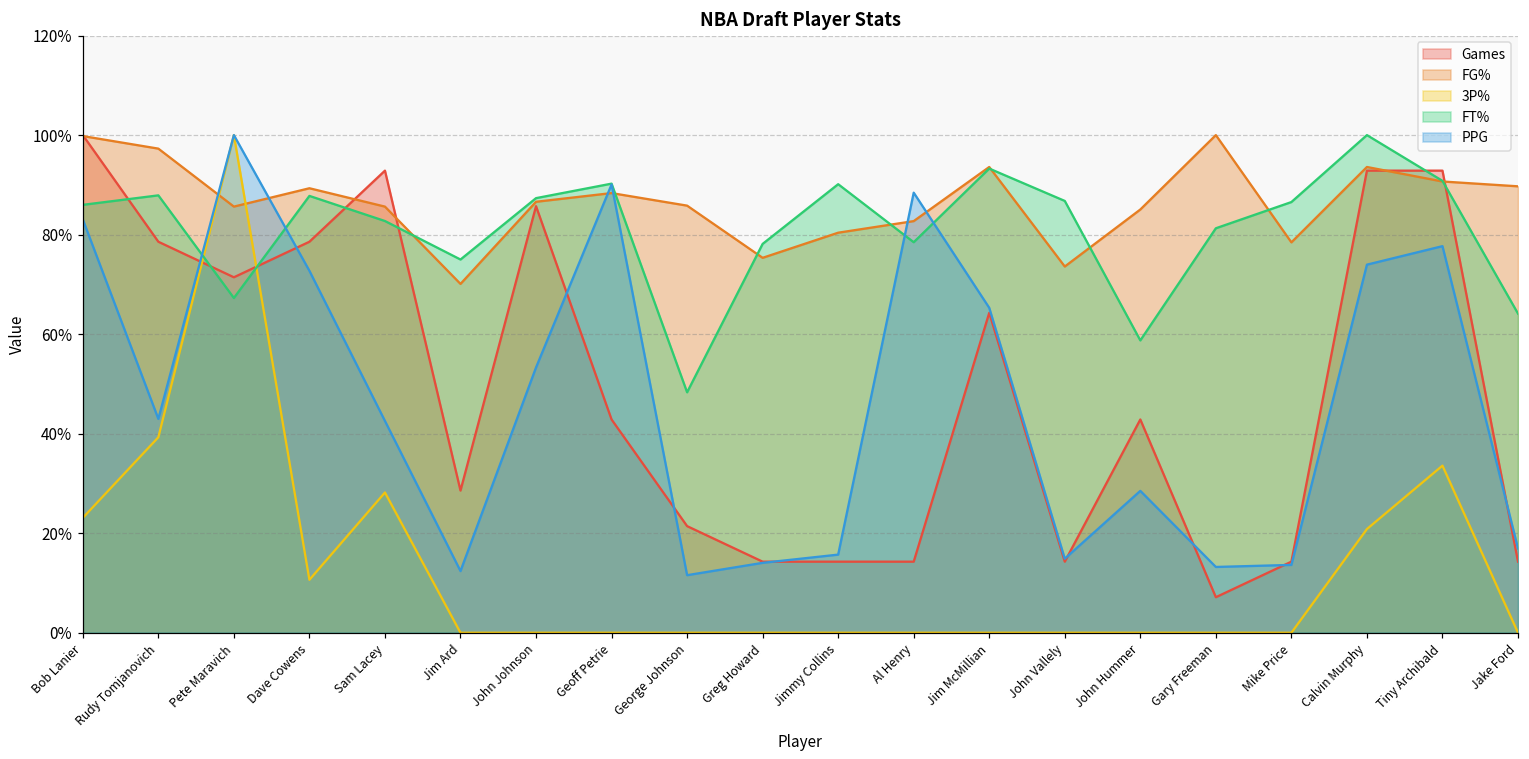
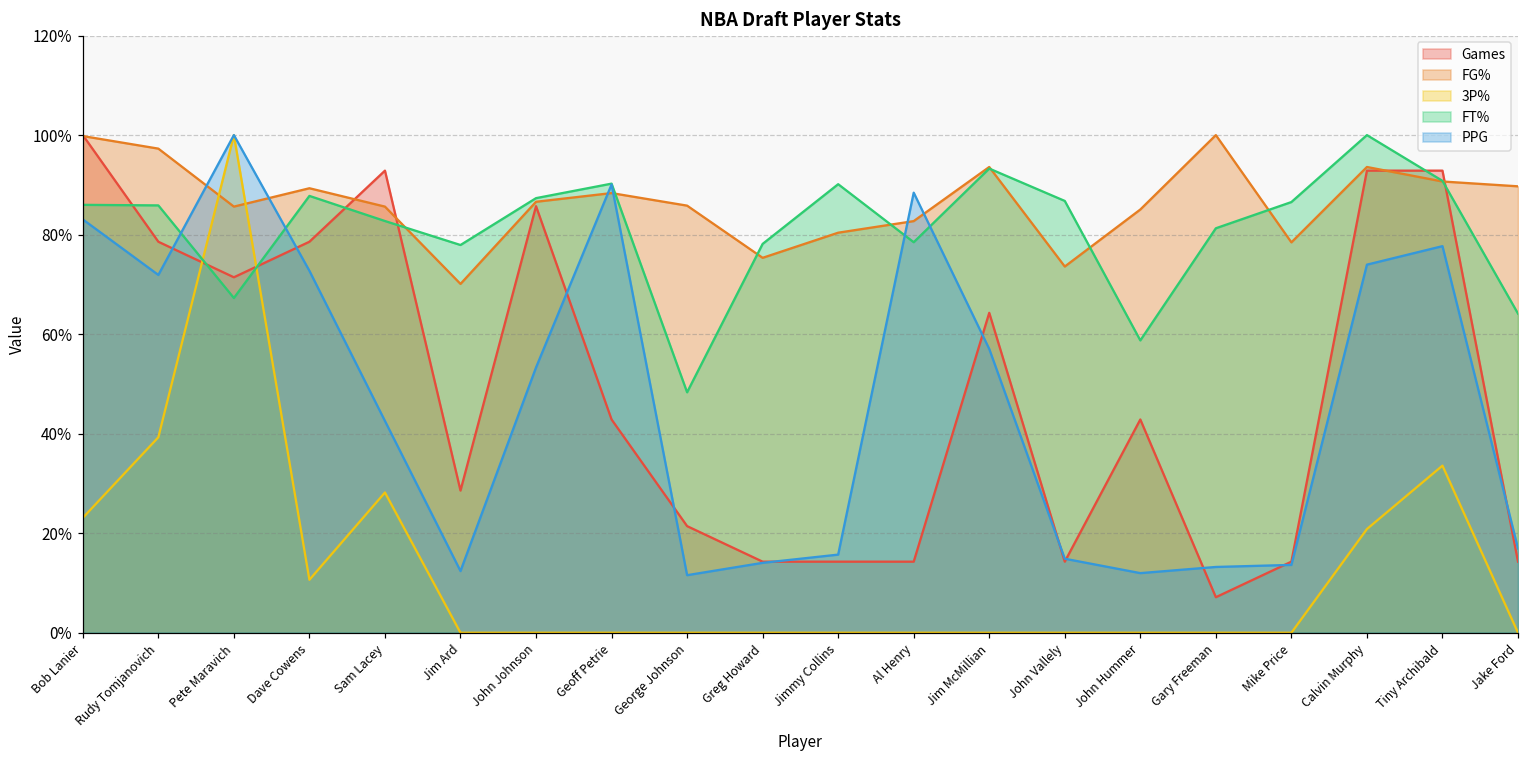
  {
    "FT%": {
      "Bob Lanier": "86%",
-     "Rudy Tomjanovich": "88%",
+     "Rudy Tomjanovich": "86%",
      "Pete Maravich": "67%",
      "Dave Cowens": "88%",
      "Sam Lacey": "83%",
-     "Jim Ard": "75%",
+     "Jim Ard": "78%",
      "John Johnson": "87%",
      "George Johnson": "48%",
      "Greg Howard": "78%",
      "Jimmy Collins": "90%",
      "Al Henry": "78%",
      "John Vallely": "87%",
      "John Hummer": "59%",
      "Gary Freeman": "81%",
      "Mike Price": "87%",
      "Calvin Murphy": "100%",
      "Jake Ford": "64%"
    },
    "PPG": {
      "Bob Lanier": "83%",
-     "Rudy Tomjanovich": "43%",
+     "Rudy Tomjanovich": "72%",
      "Dave Cowens": "73%",
      "Sam Lacey": "43%",
      "Jim Ard": "12%",
      "John Johnson": "53%",
      "George Johnson": "12%",
      "Jimmy Collins": "16%",
      "Al Henry": "88%",
-     "Jim McMillian": "65%",
+     "Jim McMillian": "57%",
      "John Vallely": "15%",
-     "John Hummer": "29%",
+     "John Hummer": "12%",
      "Gary Freeman": "13%",
      "Mike Price": "14%",
      "Calvin Murphy": "74%",
      "Tiny Archibald": "78%",
      "Jake Ford": "17%"
    }
  }
